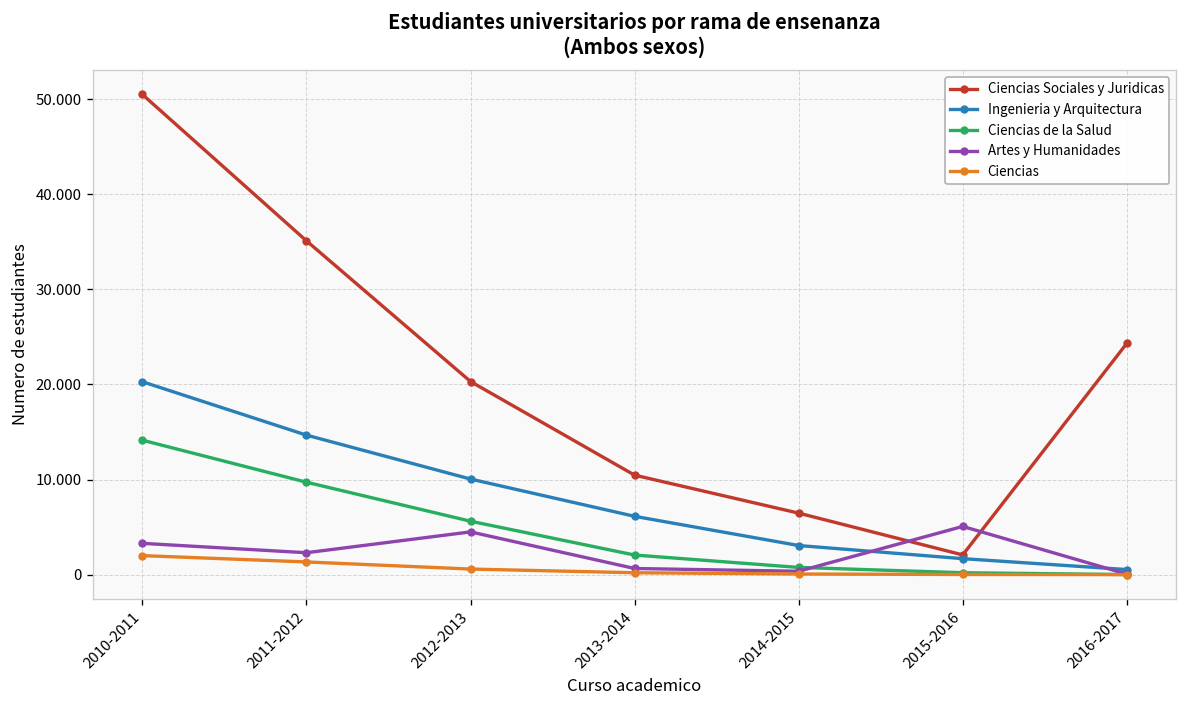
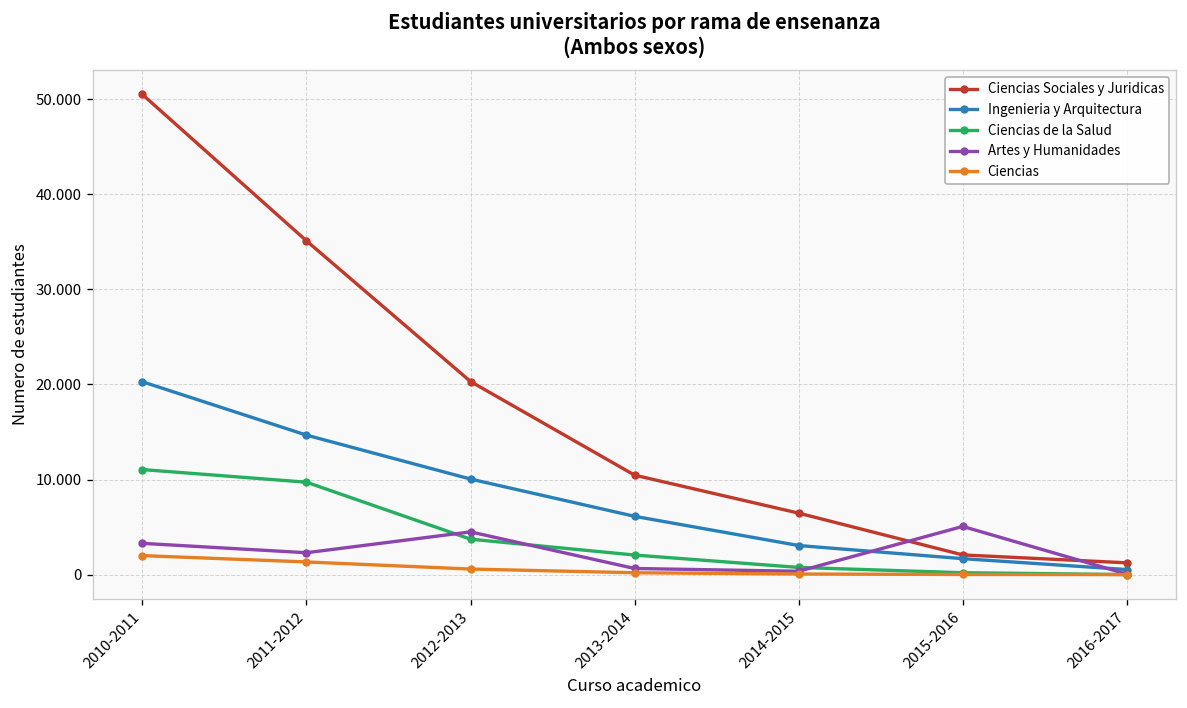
  {
    "Ciencias Sociales y Juridicas": {
      "2010-2011": 50,
      "2011-2012": 35,
      "2012-2013": 20,
      "2013-2014": 10,
      "2014-2015": 6,
      "2015-2016": 2,
-     "2016-2017": 24
+     "2016-2017": 1
    },
    "Ingenieria y Arquitectura": {
      "2010-2011": 20,
      "2011-2012": 15,
      "2012-2013": 10,
      "2013-2014": 6,
      "2014-2015": 3,
      "2015-2016": 2,
      "2016-2017": 1
    },
    "Ciencias de la Salud": {
-     "2010-2011": 14,
+     "2010-2011": 11,
      "2011-2012": 10,
-     "2012-2013": 6,
+     "2012-2013": 4,
      "2013-2014": 2,
      "2014-2015": 1
    },
    "Artes y Humanidades": {
      "2010-2011": 3,
      "2011-2012": 2,
      "2012-2013": 4,
      "2013-2014": 1,
      "2015-2016": 5
    },
    "Ciencias": {
      "2010-2011": 2,
      "2011-2012": 1,
      "2012-2013": 1,
      "2013-2014": 0
    }
  }
